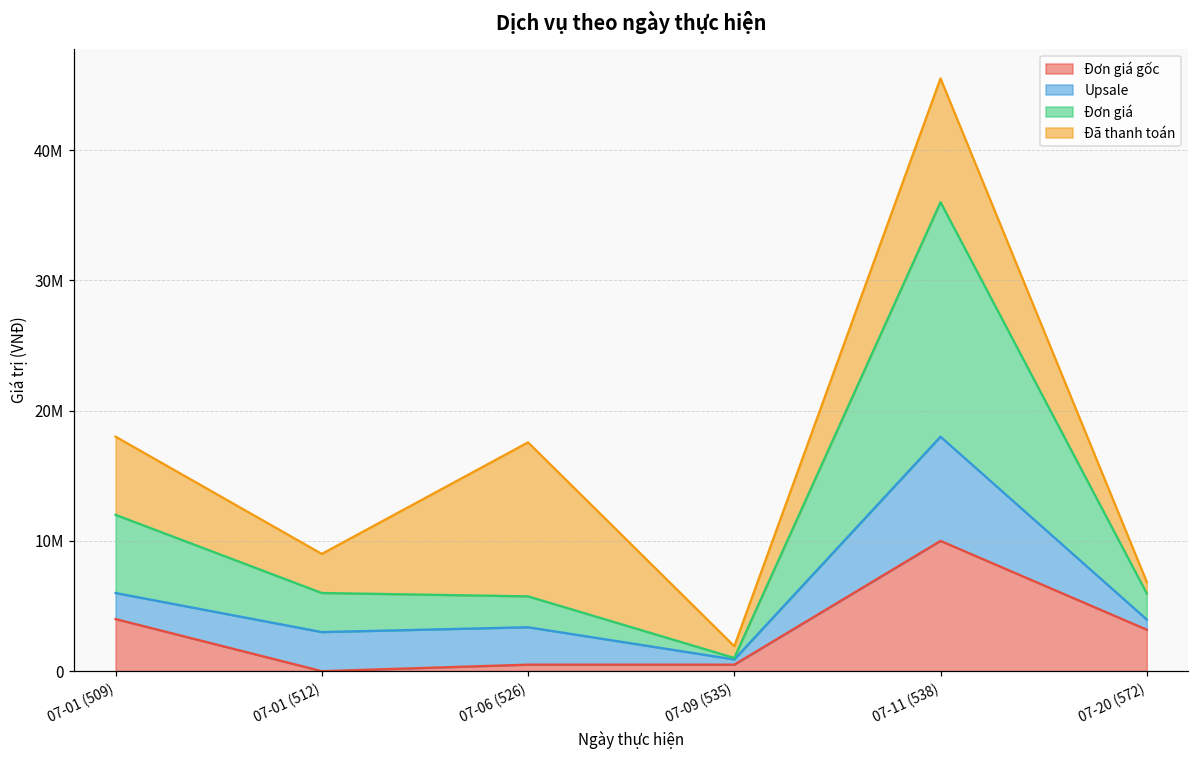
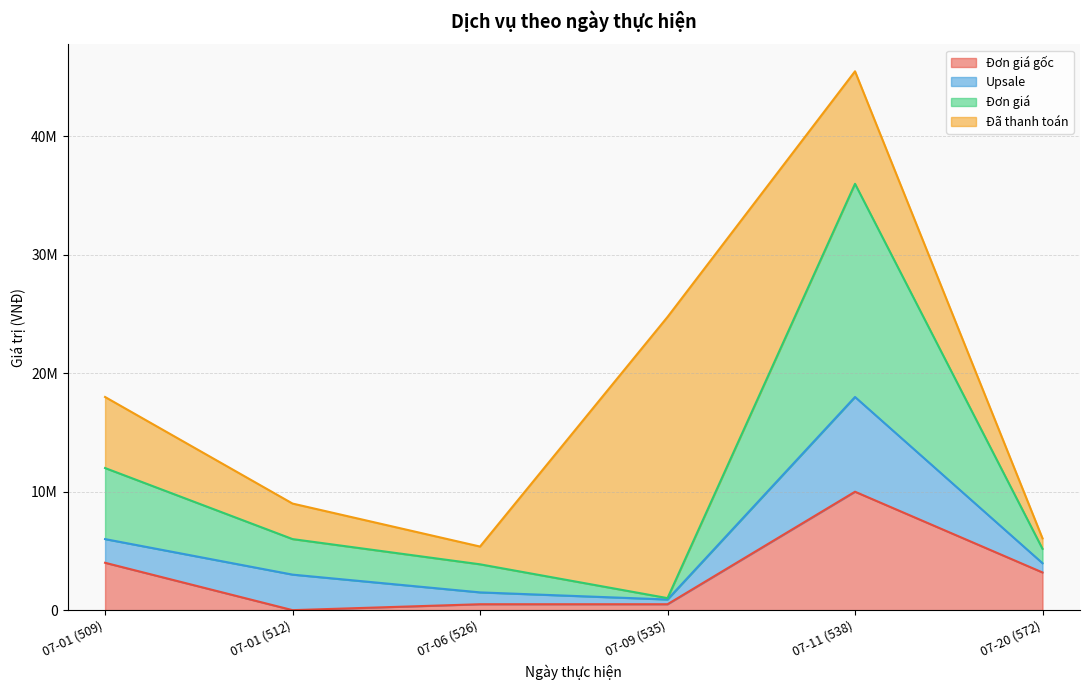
  {
    "Đơn giá gốc": {
      "07-01 (509)": 4000000,
      "07-01 (512)": 0,
      "07-06 (526)": 500000,
      "07-09 (535)": 500000,
      "07-11 (538)": 10000000,
      "07-20 (572)": 3200000
    },
    "Upsale": {
      "07-01 (509)": 2000000,
      "07-01 (512)": 3000000,
-     "07-06 (526)": 2900000,
+     "07-06 (526)": 1000000,
      "07-11 (538)": 8000000,
      "07-20 (572)": 800000
    },
    "Đơn giá": {
      "07-01 (509)": 6000000,
      "07-01 (512)": 3000000,
      "07-06 (526)": 2400000,
      "07-11 (538)": 18000000,
-     "07-20 (572)": 2000000
+     "07-20 (572)": 1200000
    },
    "Đã thanh toán": {
      "07-01 (509)": 6000000,
      "07-01 (512)": 3000000,
-     "07-06 (526)": 11800000,
-     "07-09 (535)": 900000,
+     "07-06 (526)": 1500000,
+     "07-09 (535)": 23700000,
      "07-11 (538)": 9500000,
      "07-20 (572)": 900000
    }
  }
